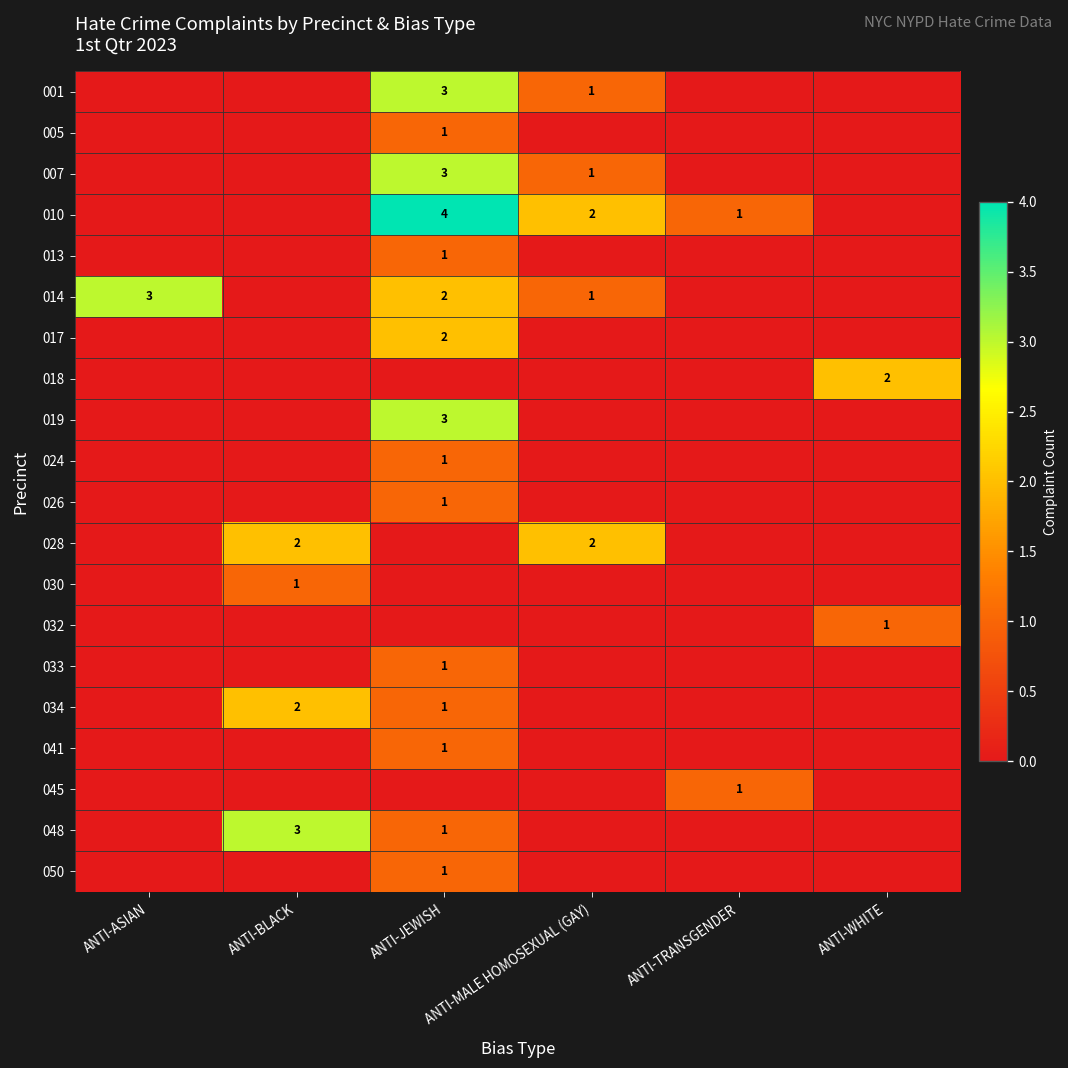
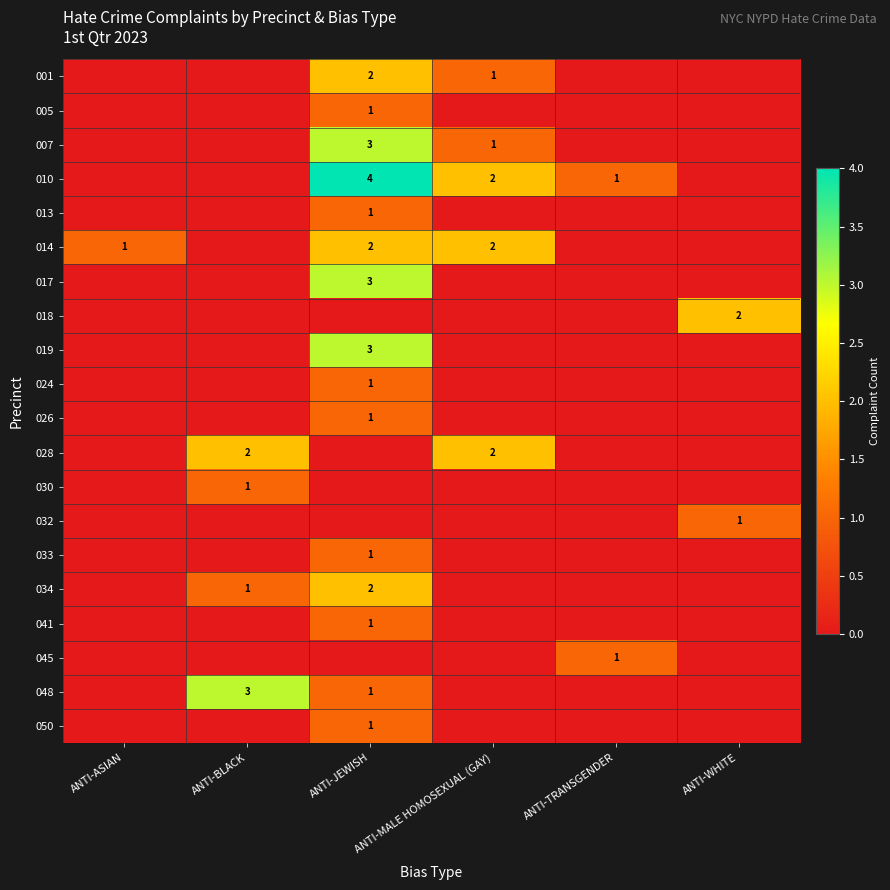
  {
    "001": {
-     "ANTI-JEWISH": 3,
+     "ANTI-JEWISH": 2,
      "ANTI-MALE HOMOSEXUAL (GAY)": 1
    },
    "005": {
      "ANTI-JEWISH": 1
    },
    "007": {
      "ANTI-JEWISH": 3,
      "ANTI-MALE HOMOSEXUAL (GAY)": 1
    },
    "010": {
      "ANTI-JEWISH": 4,
      "ANTI-MALE HOMOSEXUAL (GAY)": 2,
      "ANTI-TRANSGENDER": 1
    },
    "013": {
      "ANTI-JEWISH": 1
    },
    "014": {
-     "ANTI-ASIAN": 3,
+     "ANTI-ASIAN": 1,
      "ANTI-JEWISH": 2,
-     "ANTI-MALE HOMOSEXUAL (GAY)": 1
+     "ANTI-MALE HOMOSEXUAL (GAY)": 2
    },
    "017": {
-     "ANTI-JEWISH": 2
+     "ANTI-JEWISH": 3
    },
    "018": {
      "ANTI-WHITE": 2
    },
    "019": {
      "ANTI-JEWISH": 3
    },
    "024": {
      "ANTI-JEWISH": 1
    },
    "026": {
      "ANTI-JEWISH": 1
    },
    "028": {
      "ANTI-BLACK": 2,
      "ANTI-MALE HOMOSEXUAL (GAY)": 2
    },
    "030": {
      "ANTI-BLACK": 1
    },
    "032": {
      "ANTI-WHITE": 1
    },
    "033": {
      "ANTI-JEWISH": 1
    },
    "034": {
-     "ANTI-BLACK": 2,
-     "ANTI-JEWISH": 1
+     "ANTI-BLACK": 1,
+     "ANTI-JEWISH": 2
    },
    "041": {
      "ANTI-JEWISH": 1
    },
    "045": {
      "ANTI-TRANSGENDER": 1
    },
    "048": {
      "ANTI-BLACK": 3,
      "ANTI-JEWISH": 1
    },
    "050": {
      "ANTI-JEWISH": 1
    }
  }
